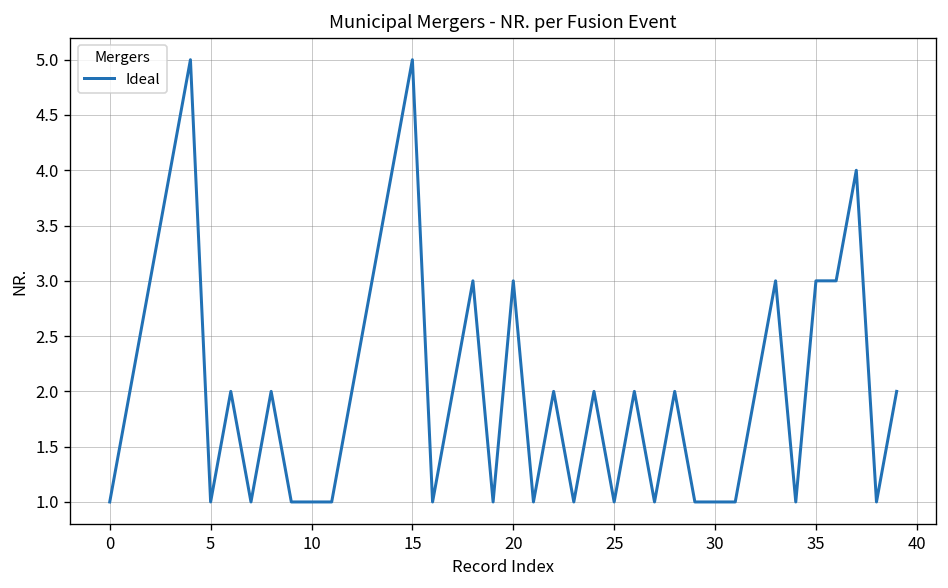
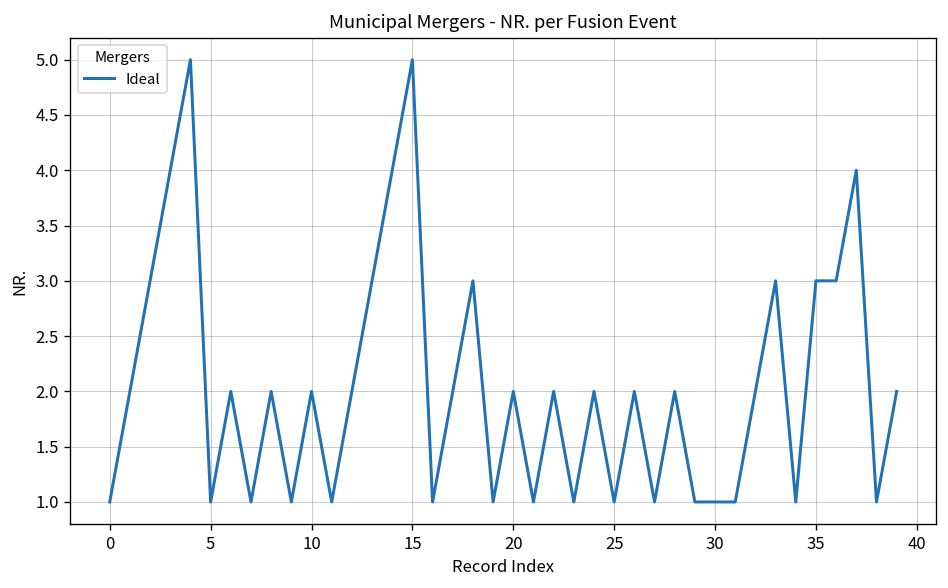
  {
    "0": 1,
    "5": 1,
-   "10": 1,
+   "10": 2,
    "15": 5,
-   "20": 3,
+   "20": 2,
    "25": 1,
    "30": 1,
    "35": 3
  }
